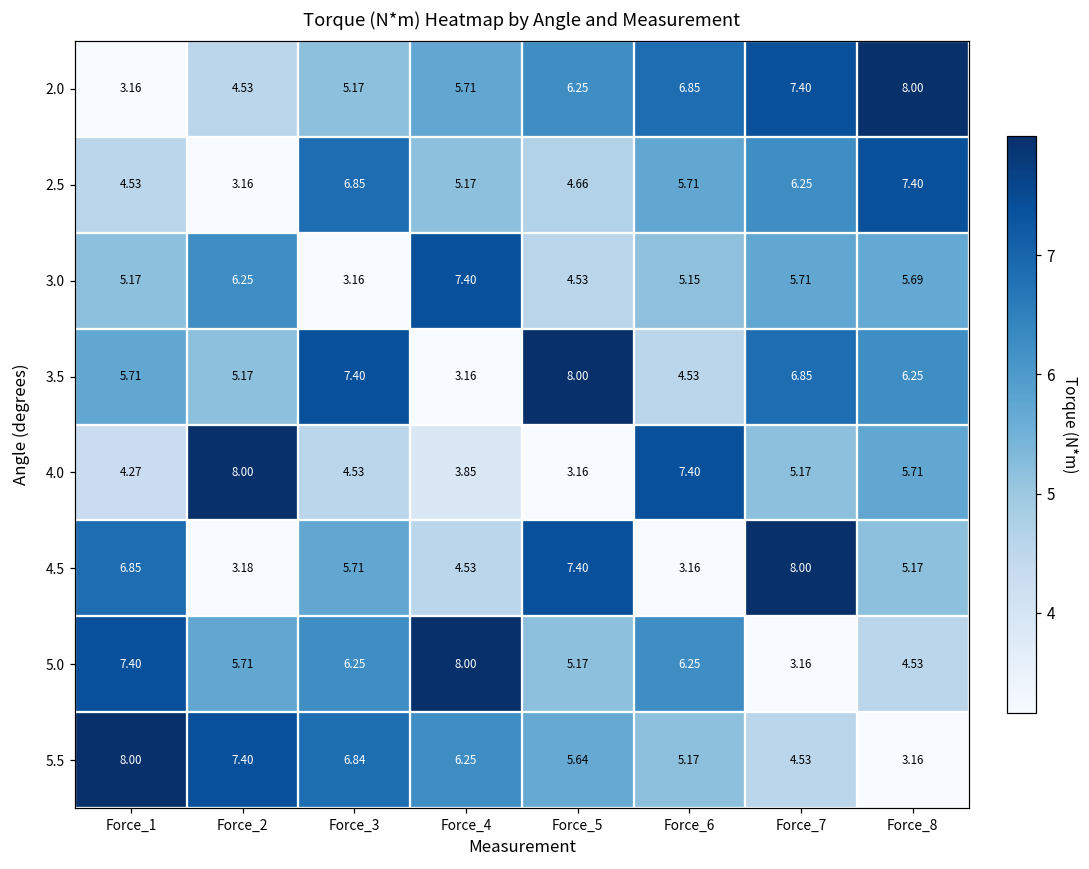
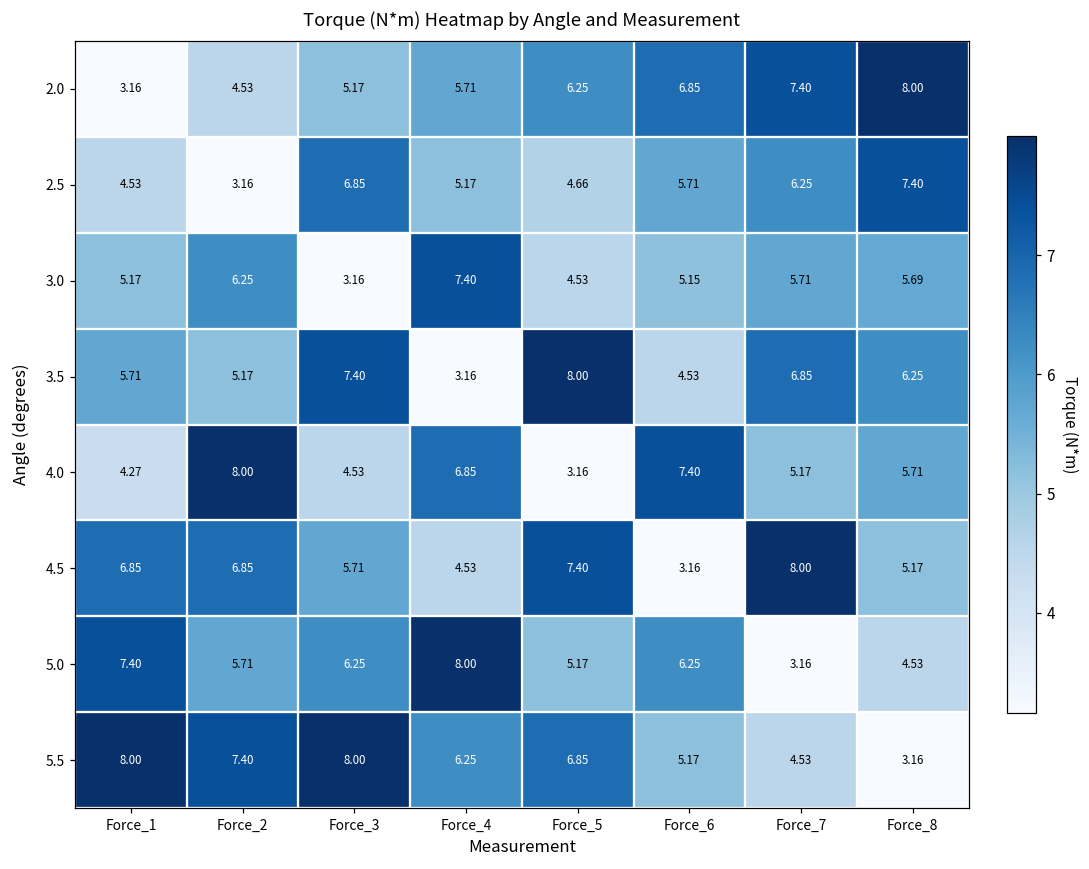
  {
    "2.0": {
      "Force_1": 3.16,
      "Force_2": 4.53,
      "Force_3": 5.17,
      "Force_4": 5.71,
      "Force_5": 6.25,
      "Force_6": 6.85,
      "Force_7": 7.40,
      "Force_8": 8.00
    },
    "2.5": {
      "Force_1": 4.53,
      "Force_2": 3.16,
      "Force_3": 6.85,
      "Force_4": 5.17,
      "Force_5": 4.66,
      "Force_6": 5.71,
      "Force_7": 6.25,
      "Force_8": 7.40
    },
    "3.0": {
      "Force_1": 5.17,
      "Force_2": 6.25,
      "Force_3": 3.16,
      "Force_4": 7.40,
      "Force_5": 4.53,
      "Force_6": 5.15,
      "Force_7": 5.71,
      "Force_8": 5.69
    },
    "3.5": {
      "Force_1": 5.71,
      "Force_2": 5.17,
      "Force_3": 7.40,
      "Force_4": 3.16,
      "Force_5": 8.00,
      "Force_6": 4.53,
      "Force_7": 6.85,
      "Force_8": 6.25
    },
    "4.0": {
      "Force_1": 4.27,
      "Force_2": 8.00,
      "Force_3": 4.53,
-     "Force_4": 3.85,
+     "Force_4": 6.85,
      "Force_5": 3.16,
      "Force_6": 7.40,
      "Force_7": 5.17,
      "Force_8": 5.71
    },
    "4.5": {
      "Force_1": 6.85,
-     "Force_2": 3.18,
+     "Force_2": 6.85,
      "Force_3": 5.71,
      "Force_4": 4.53,
      "Force_5": 7.40,
      "Force_6": 3.16,
      "Force_7": 8.00,
      "Force_8": 5.17
    },
    "5.0": {
      "Force_1": 7.40,
      "Force_2": 5.71,
      "Force_3": 6.25,
      "Force_4": 8.00,
      "Force_5": 5.17,
      "Force_6": 6.25,
      "Force_7": 3.16,
      "Force_8": 4.53
    },
    "5.5": {
      "Force_1": 8.00,
      "Force_2": 7.40,
-     "Force_3": 6.84,
+     "Force_3": 8.00,
      "Force_4": 6.25,
-     "Force_5": 5.64,
+     "Force_5": 6.85,
      "Force_6": 5.17,
      "Force_7": 4.53,
      "Force_8": 3.16
    }
  }
